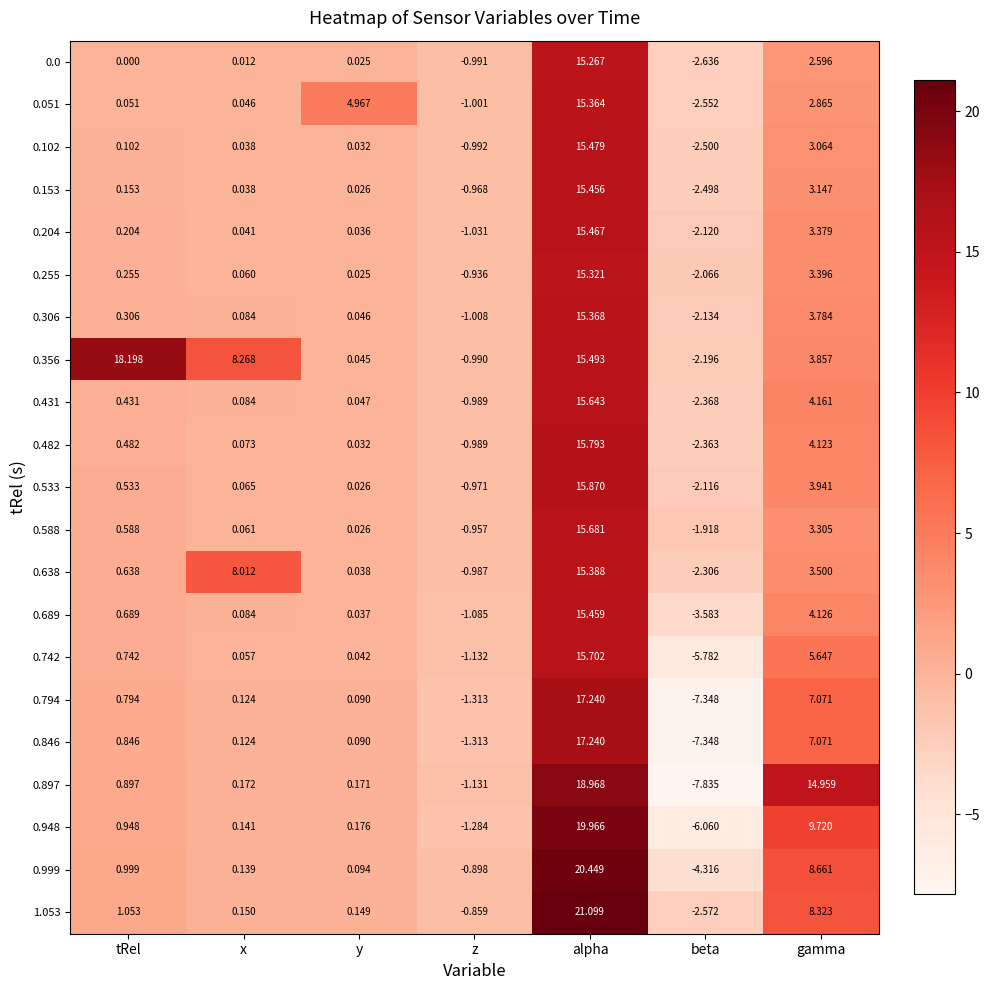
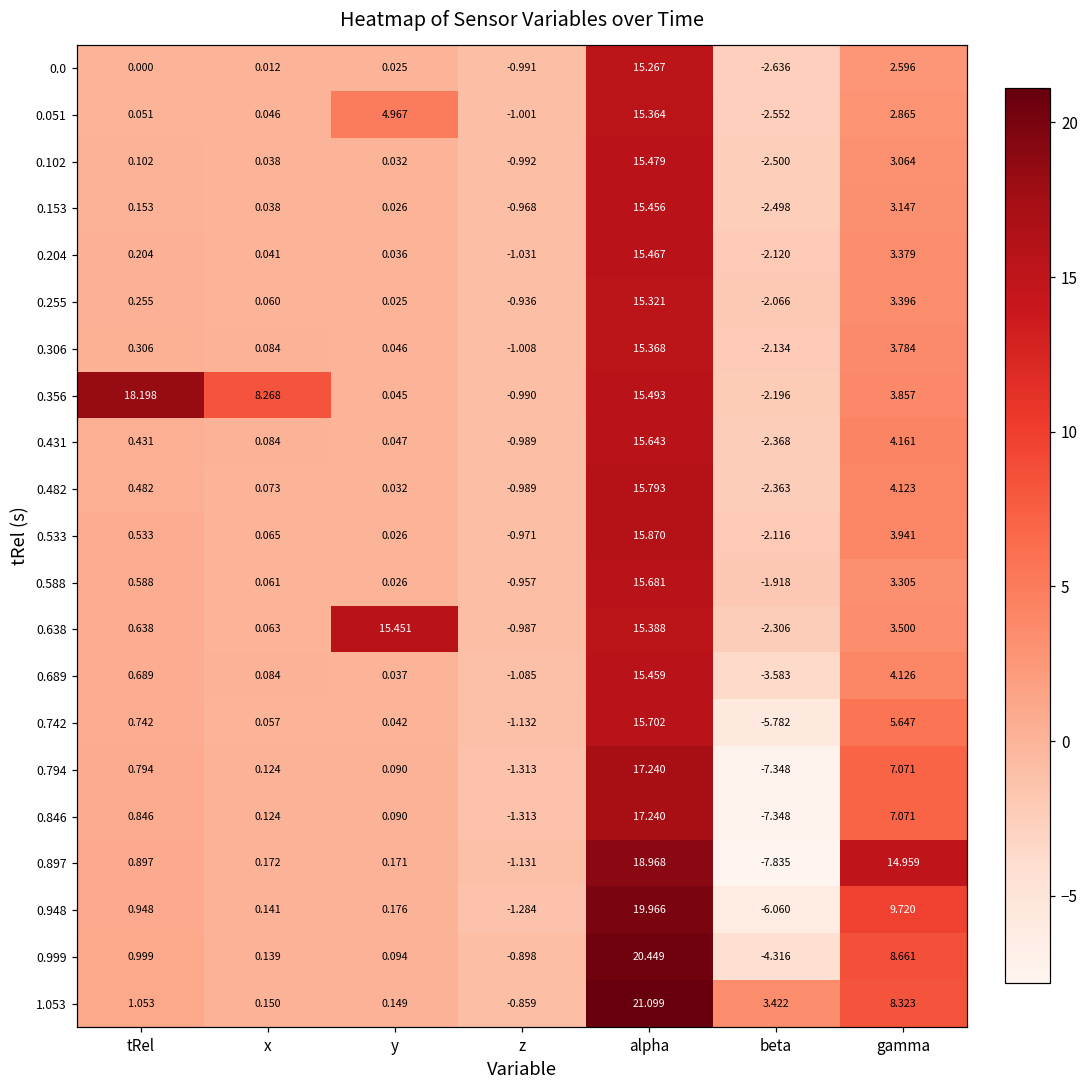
  {
    "0.0": {
      "tRel": 0.000,
      "x": 0.012,
      "y": 0.025,
      "z": -0.991,
      "alpha": 15.267,
      "beta": -2.636,
      "gamma": 2.596
    },
    "0.051": {
      "tRel": 0.051,
      "x": 0.046,
      "y": 4.967,
      "z": -1.001,
      "alpha": 15.364,
      "beta": -2.552,
      "gamma": 2.865
    },
    "0.102": {
      "tRel": 0.102,
      "x": 0.038,
      "y": 0.032,
      "z": -0.992,
      "alpha": 15.479,
      "beta": -2.500,
      "gamma": 3.064
    },
    "0.153": {
      "tRel": 0.153,
      "x": 0.038,
      "y": 0.026,
      "z": -0.968,
      "alpha": 15.456,
      "beta": -2.498,
      "gamma": 3.147
    },
    "0.204": {
      "tRel": 0.204,
      "x": 0.041,
      "y": 0.036,
      "z": -1.031,
      "alpha": 15.467,
      "beta": -2.120,
      "gamma": 3.379
    },
    "0.255": {
      "tRel": 0.255,
      "x": 0.060,
      "y": 0.025,
      "z": -0.936,
      "alpha": 15.321,
      "beta": -2.066,
      "gamma": 3.396
    },
    "0.306": {
      "tRel": 0.306,
      "x": 0.084,
      "y": 0.046,
      "z": -1.008,
      "alpha": 15.368,
      "beta": -2.134,
      "gamma": 3.784
    },
    "0.356": {
      "tRel": 18.198,
      "x": 8.268,
      "y": 0.045,
      "z": -0.990,
      "alpha": 15.493,
      "beta": -2.196,
      "gamma": 3.857
    },
    "0.431": {
      "tRel": 0.431,
      "x": 0.084,
      "y": 0.047,
      "z": -0.989,
      "alpha": 15.643,
      "beta": -2.368,
      "gamma": 4.161
    },
    "0.482": {
      "tRel": 0.482,
      "x": 0.073,
      "y": 0.032,
      "z": -0.989,
      "alpha": 15.793,
      "beta": -2.363,
      "gamma": 4.123
    },
    "0.533": {
      "tRel": 0.533,
      "x": 0.065,
      "y": 0.026,
      "z": -0.971,
      "alpha": 15.870,
      "beta": -2.116,
      "gamma": 3.941
    },
    "0.588": {
      "tRel": 0.588,
      "x": 0.061,
      "y": 0.026,
      "z": -0.957,
      "alpha": 15.681,
      "beta": -1.918,
      "gamma": 3.305
    },
    "0.638": {
      "tRel": 0.638,
-     "x": 8.012,
-     "y": 0.038,
+     "x": 0.063,
+     "y": 15.451,
      "z": -0.987,
      "alpha": 15.388,
      "beta": -2.306,
      "gamma": 3.500
    },
    "0.689": {
      "tRel": 0.689,
      "x": 0.084,
      "y": 0.037,
      "z": -1.085,
      "alpha": 15.459,
      "beta": -3.583,
      "gamma": 4.126
    },
    "0.742": {
      "tRel": 0.742,
      "x": 0.057,
      "y": 0.042,
      "z": -1.132,
      "alpha": 15.702,
      "beta": -5.782,
      "gamma": 5.647
    },
    "0.794": {
      "tRel": 0.794,
      "x": 0.124,
      "y": 0.090,
      "z": -1.313,
      "alpha": 17.240,
      "beta": -7.348,
      "gamma": 7.071
    },
    "0.846": {
      "tRel": 0.846,
      "x": 0.124,
      "y": 0.090,
      "z": -1.313,
      "alpha": 17.240,
      "beta": -7.348,
      "gamma": 7.071
    },
    "0.897": {
      "tRel": 0.897,
      "x": 0.172,
      "y": 0.171,
      "z": -1.131,
      "alpha": 18.968,
      "beta": -7.835,
      "gamma": 14.959
    },
    "0.948": {
      "tRel": 0.948,
      "x": 0.141,
      "y": 0.176,
      "z": -1.284,
      "alpha": 19.966,
      "beta": -6.060,
      "gamma": 9.720
    },
    "0.999": {
      "tRel": 0.999,
      "x": 0.139,
      "y": 0.094,
      "z": -0.898,
      "alpha": 20.449,
      "beta": -4.316,
      "gamma": 8.661
    },
    "1.053": {
      "tRel": 1.053,
      "x": 0.150,
      "y": 0.149,
      "z": -0.859,
      "alpha": 21.099,
-     "beta": -2.572,
+     "beta": 3.422,
      "gamma": 8.323
    }
  }
